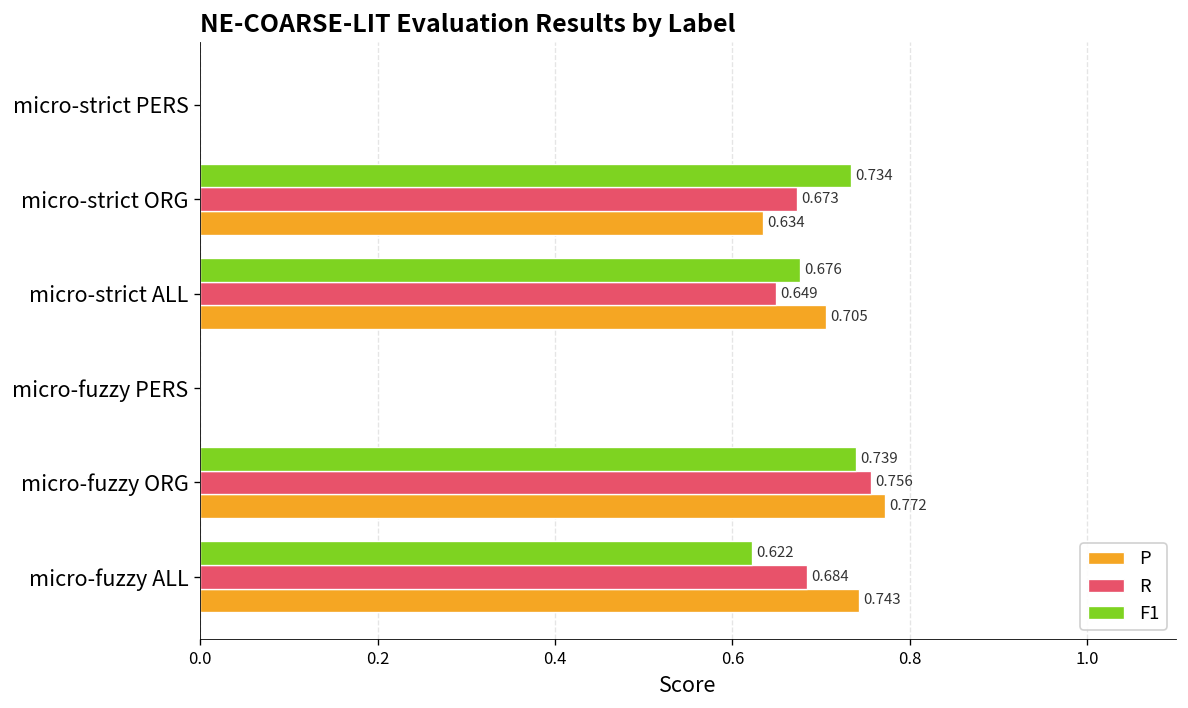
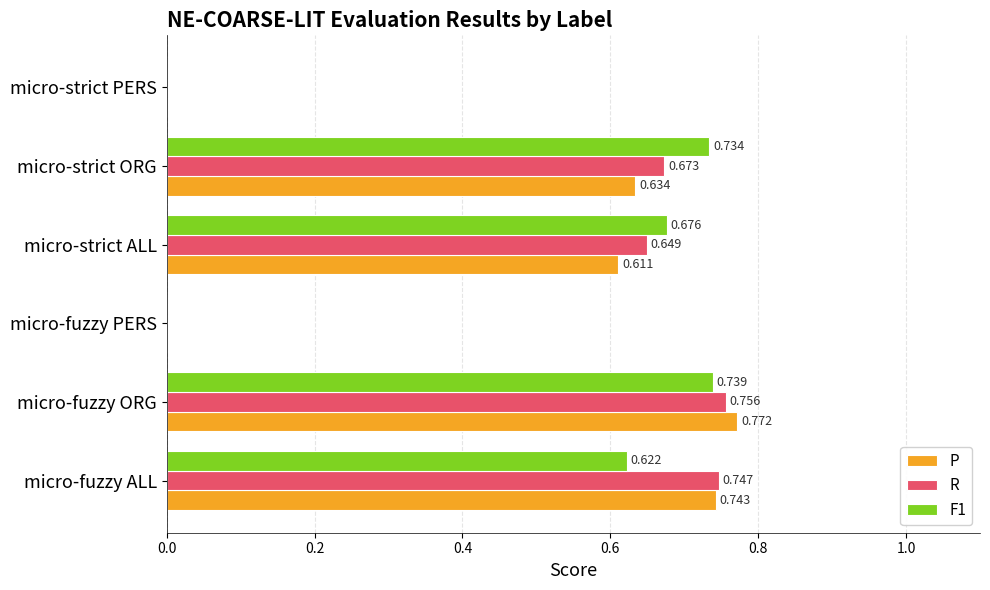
  {
    "P": {
      "micro-strict ORG": 0.634,
-     "micro-strict ALL": 0.705,
+     "micro-strict ALL": 0.611,
      "micro-fuzzy ORG": 0.772,
      "micro-fuzzy ALL": 0.743
    },
    "R": {
      "micro-strict ORG": 0.673,
      "micro-strict ALL": 0.649,
      "micro-fuzzy ORG": 0.756,
-     "micro-fuzzy ALL": 0.684
+     "micro-fuzzy ALL": 0.747
    },
    "F1": {
      "micro-strict ORG": 0.734,
      "micro-strict ALL": 0.676,
      "micro-fuzzy ORG": 0.739,
      "micro-fuzzy ALL": 0.622
    }
  }
